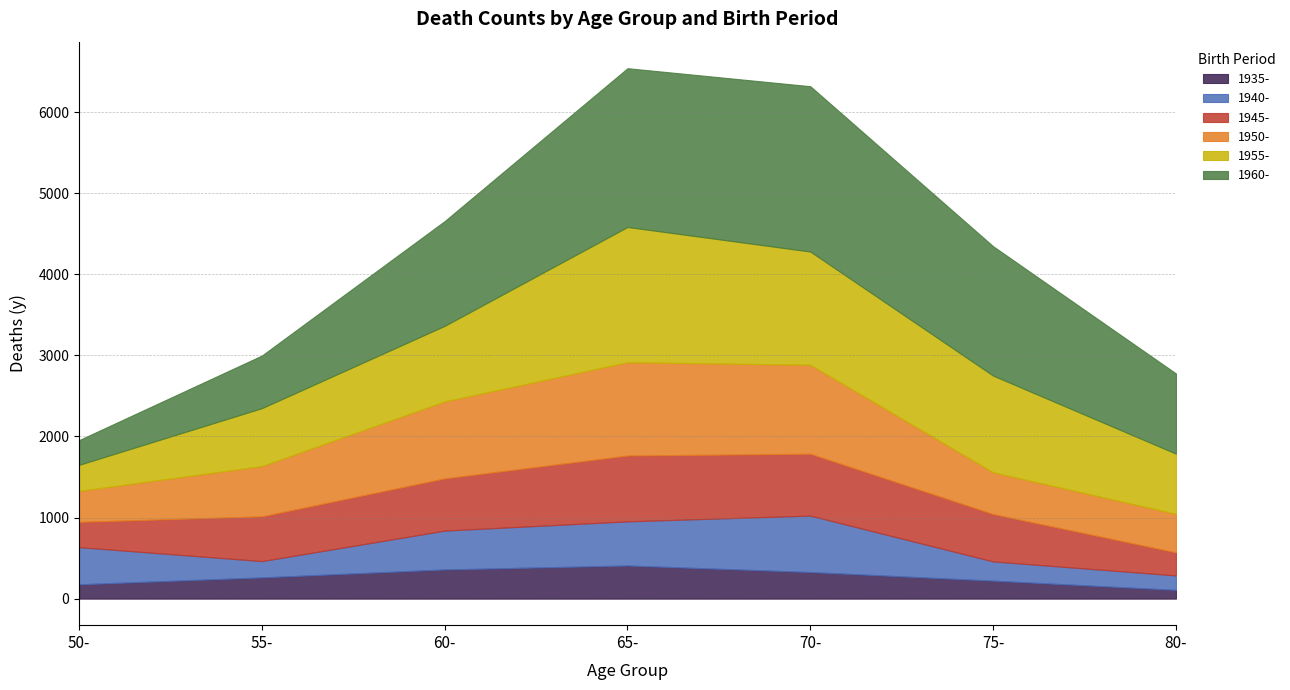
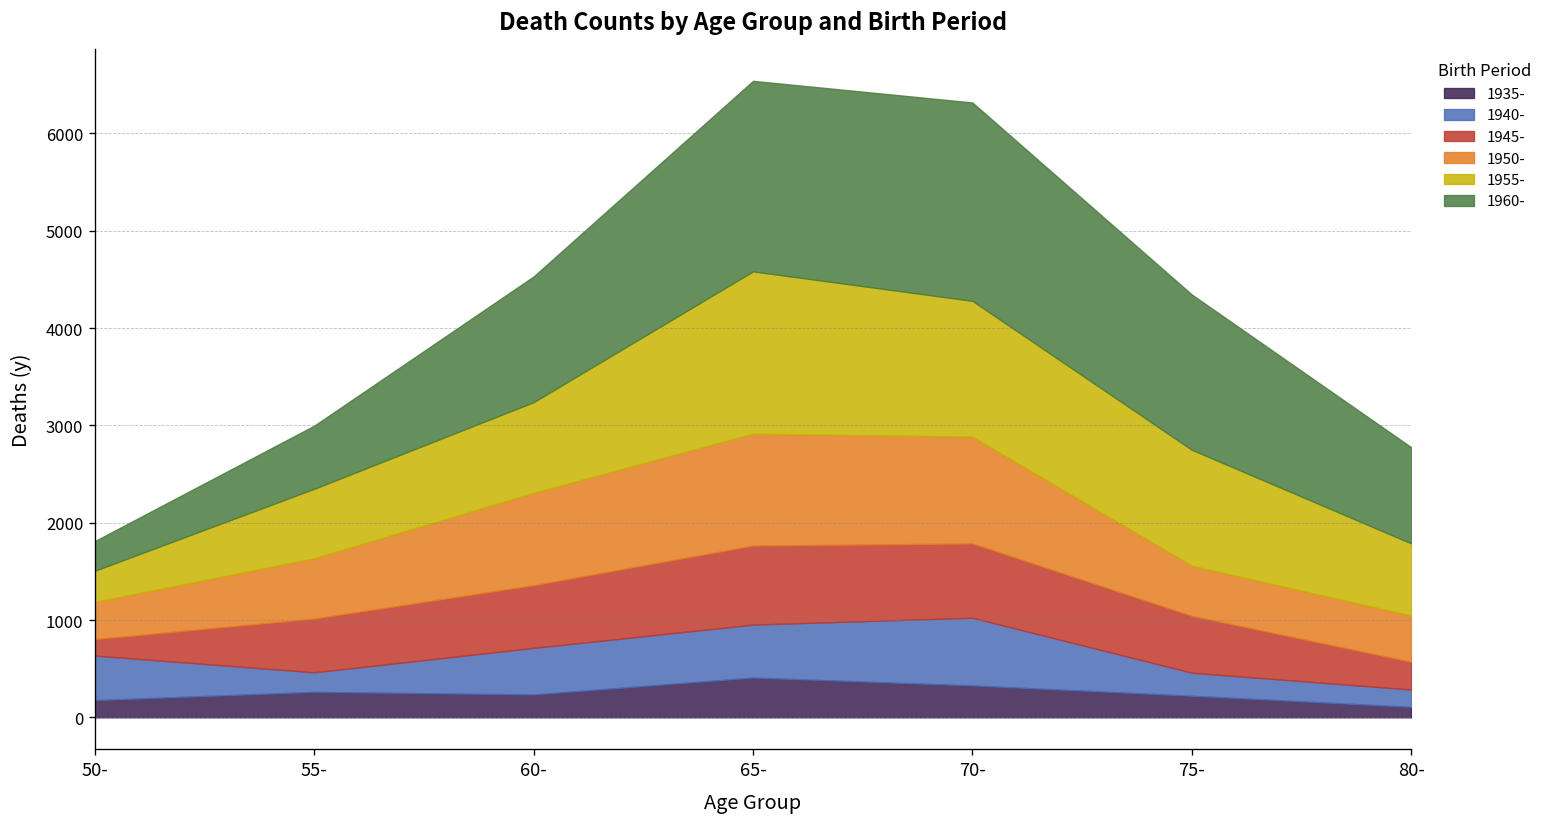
  {
    "1935-": {
      "50-": 200,
      "55-": 300,
-     "60-": 400,
+     "60-": 200,
      "65-": 400,
      "70-": 300,
      "75-": 200,
      "80-": 100
    },
    "1940-": {
      "50-": 500,
      "55-": 200,
      "60-": 500,
      "65-": 500,
      "70-": 700,
      "75-": 200,
      "80-": 200
    },
    "1945-": {
-     "50-": 300,
+     "50-": 200,
      "55-": 600,
      "60-": 600,
      "65-": 800,
      "70-": 800,
      "75-": 600,
      "80-": 300
    },
    "1950-": {
      "50-": 400,
      "55-": 600,
      "60-": 900,
      "65-": 1200,
      "70-": 1100,
      "75-": 500,
      "80-": 500
    },
    "1955-": {
      "50-": 300,
      "55-": 700,
      "60-": 900,
      "65-": 1700,
      "70-": 1400,
      "75-": 1200,
      "80-": 700
    },
    "1960-": {
      "50-": 300,
      "55-": 600,
      "60-": 1300,
      "65-": 2000,
      "70-": 2000,
      "75-": 1600,
      "80-": 1000
    }
  }
